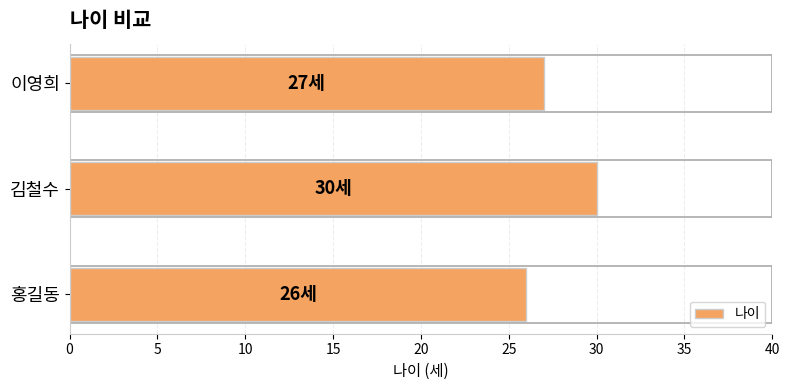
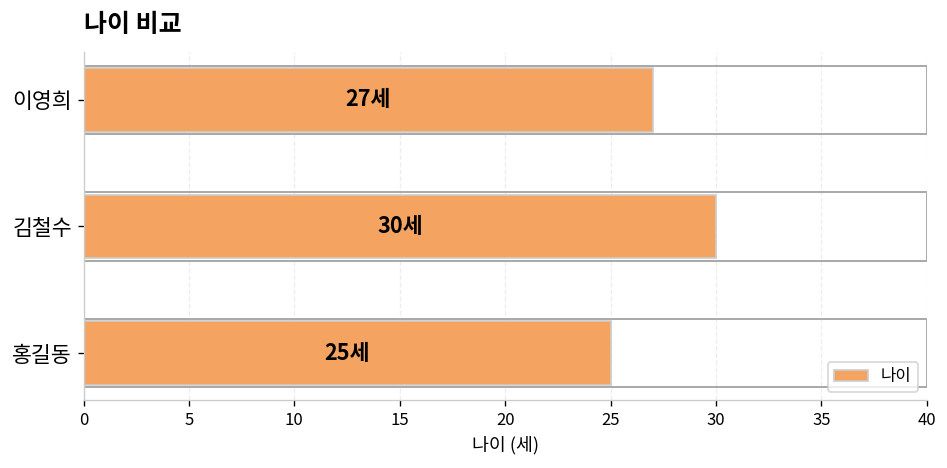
  {
    "이영희": "27세",
    "김철수": "30세",
-   "홍길동": "26세"
+   "홍길동": "25세"
  }
